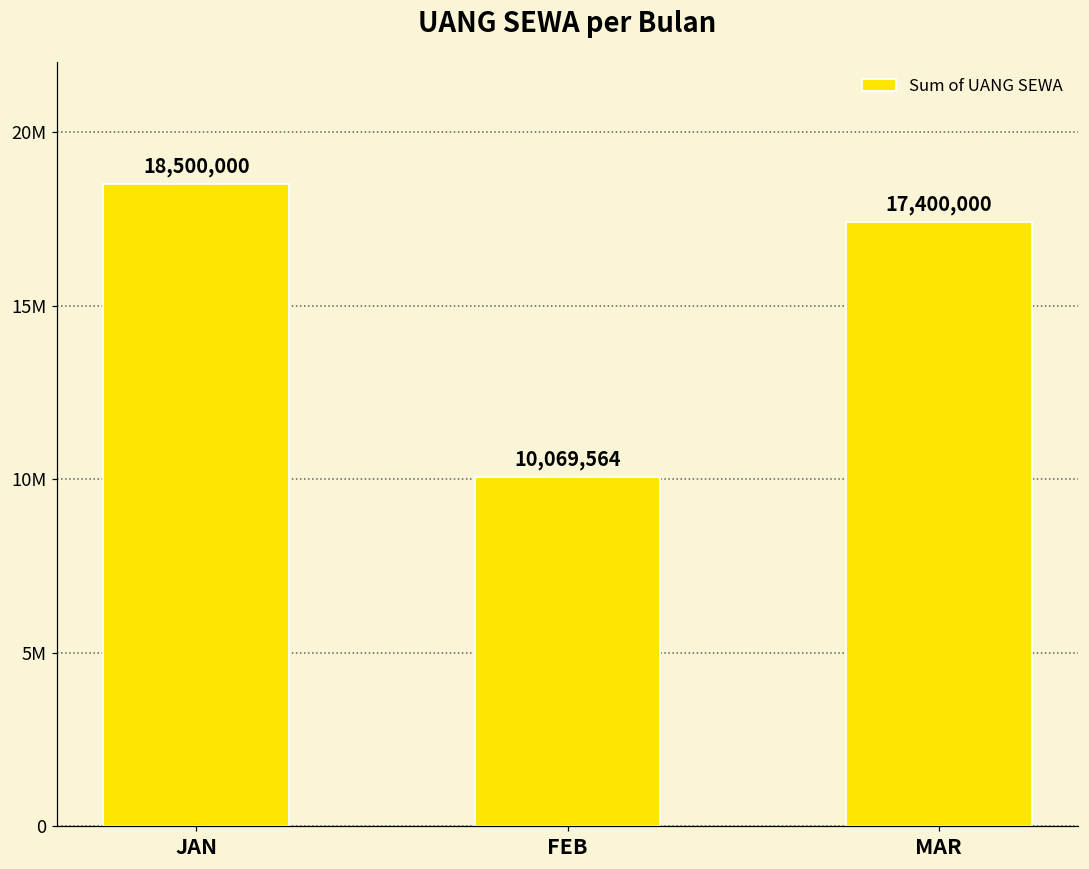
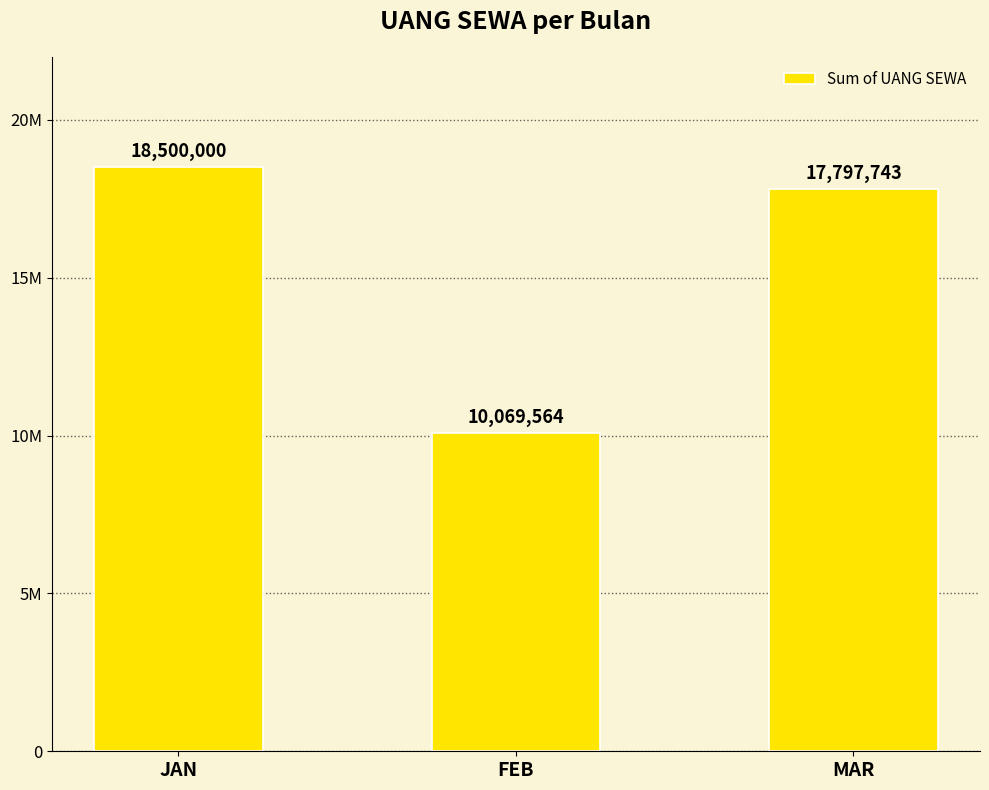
  {
    "JAN": "18,500,000",
    "FEB": "10,069,564",
-   "MAR": "17,400,000"
+   "MAR": "17,797,743"
  }
